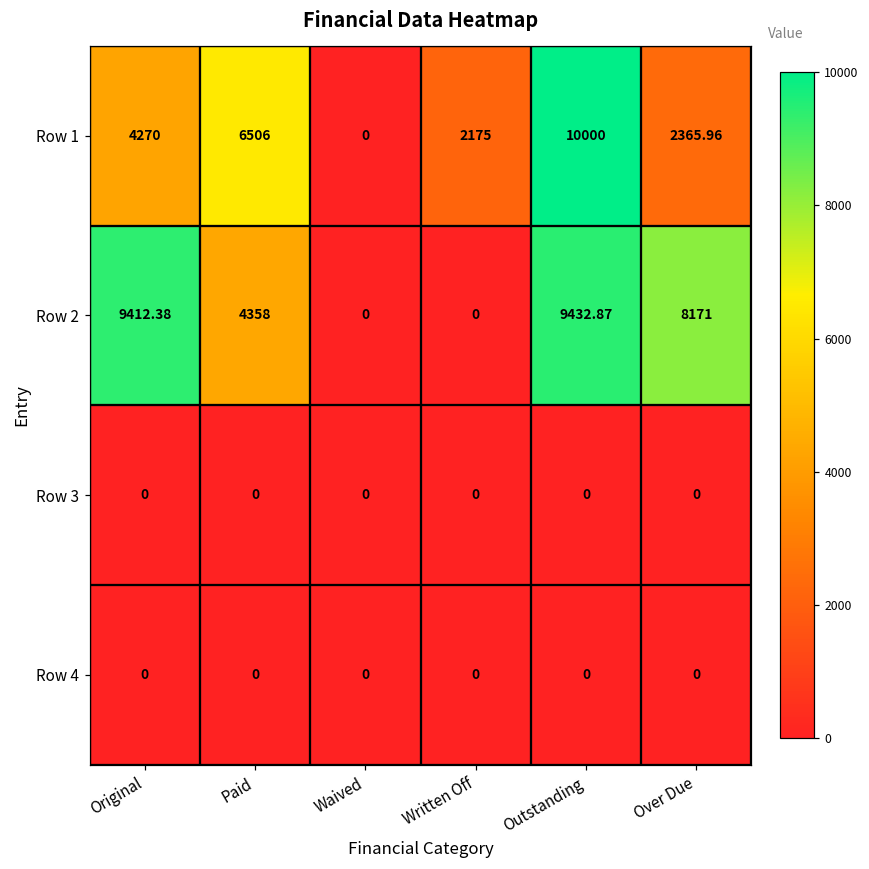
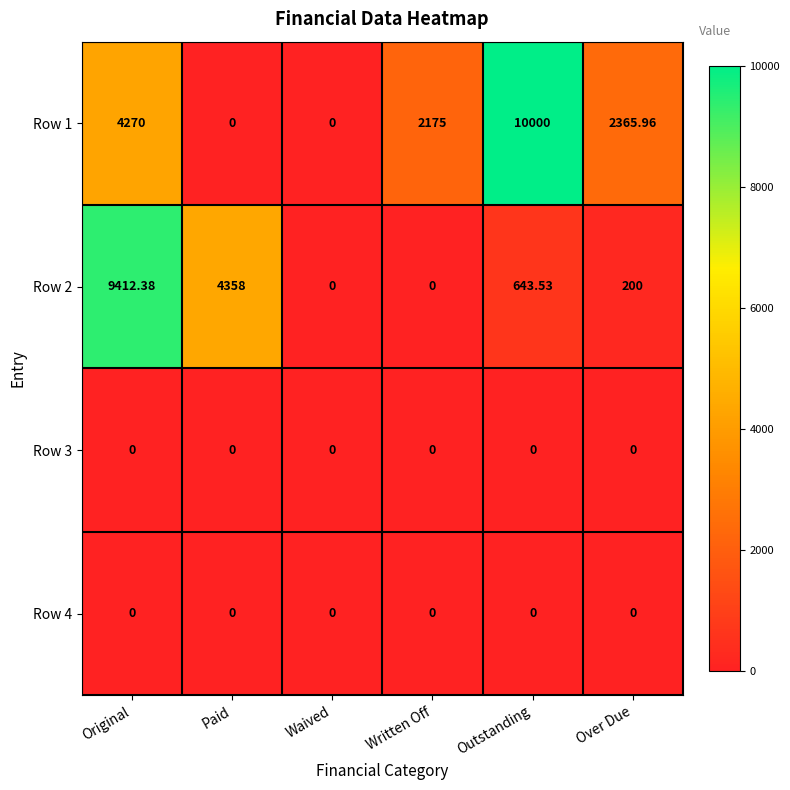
  {
    "Row 1": {
      "Original": 4270,
-     "Paid": 6506,
+     "Paid": 0,
      "Waived": 0,
      "Written Off": 2175,
      "Outstanding": 10000,
      "Over Due": 2365.96
    },
    "Row 2": {
      "Original": 9412.38,
      "Paid": 4358,
      "Waived": 0,
      "Written Off": 0,
-     "Outstanding": 9432.87,
-     "Over Due": 8171
+     "Outstanding": 643.53,
+     "Over Due": 200
    },
    "Row 3": {
      "Original": 0,
      "Paid": 0,
      "Waived": 0,
      "Written Off": 0,
      "Outstanding": 0,
      "Over Due": 0
    },
    "Row 4": {
      "Original": 0,
      "Paid": 0,
      "Waived": 0,
      "Written Off": 0,
      "Outstanding": 0,
      "Over Due": 0
    }
  }
